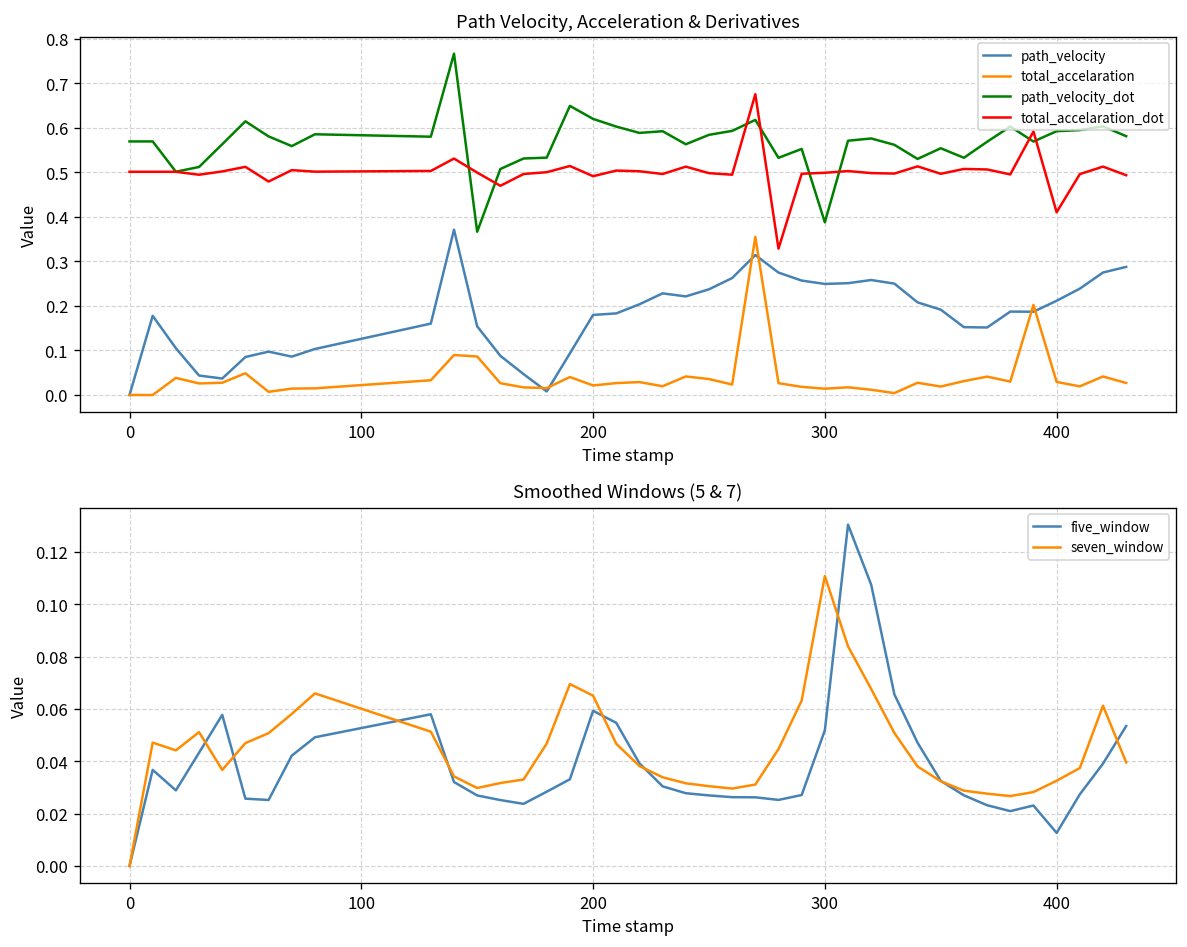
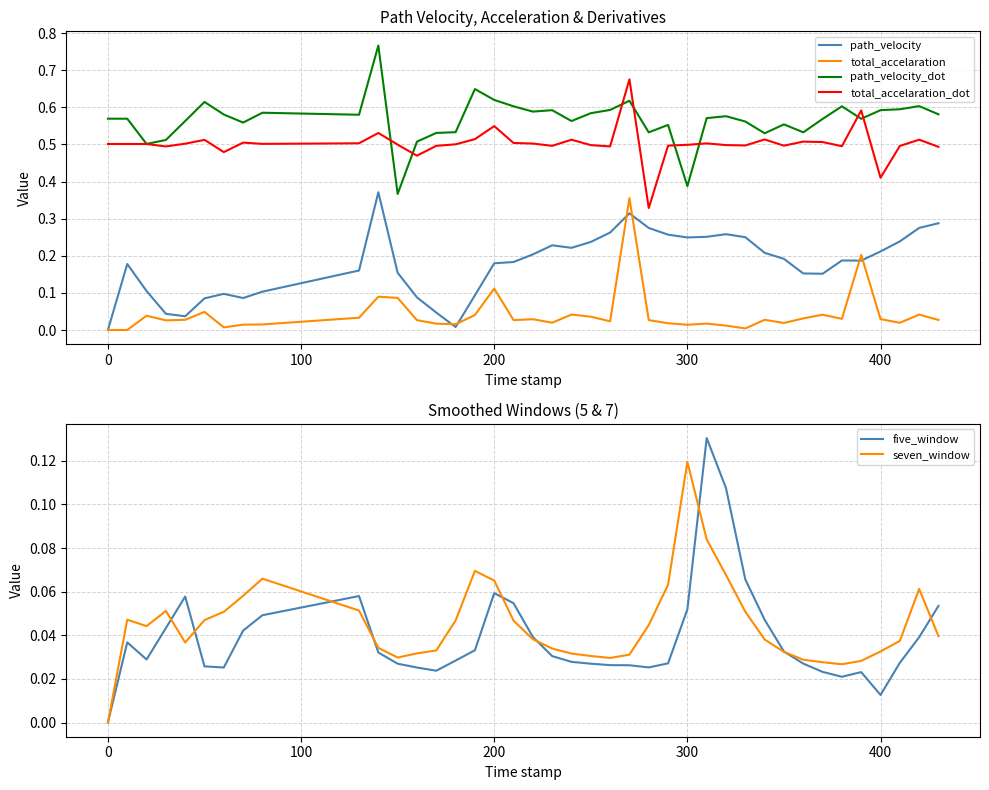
  {
    "Path Velocity, Acceleration & Derivatives": {
      "path_velocity": {
        "200": 0.18,
        "300": 0.25,
        "400": 0.21
      },
      "total_accelaration": {
-       "200": 0.02,
+       "200": 0.11,
        "300": 0.01,
        "400": 0.03
      },
      "path_velocity_dot": {
        "0": 0.57,
        "200": 0.62,
        "300": 0.39,
        "400": 0.59
      },
      "total_accelaration_dot": {
        "0": 0.50,
-       "200": 0.49,
+       "200": 0.55,
        "300": 0.50,
        "400": 0.41
      }
    },
    "Smoothed Windows (5 & 7)": {
      "five_window": {
        "200": 0.059,
        "300": 0.052,
        "400": 0.013
      },
      "seven_window": {
        "200": 0.065,
-       "300": 0.111,
+       "300": 0.120,
        "400": 0.033
      }
    }
  }
